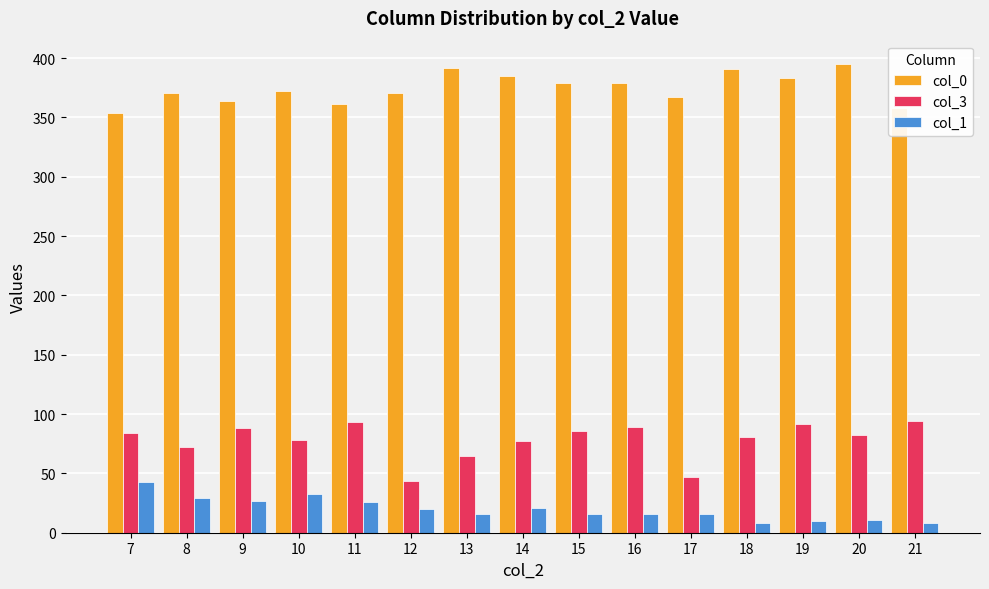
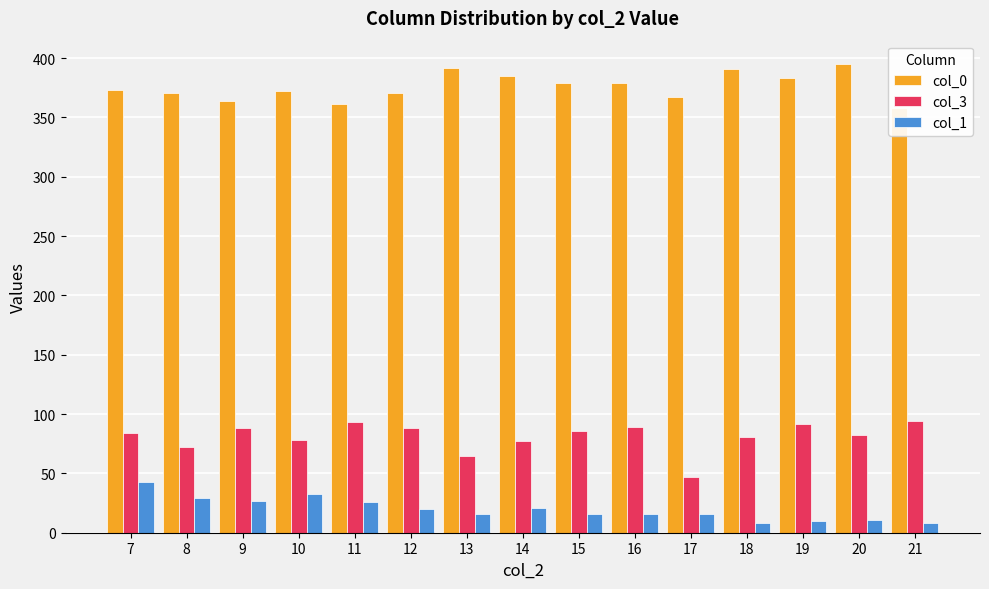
  {
    "col_0": {
-     "7": 354,
+     "7": 373,
      "8": 371,
      "9": 364,
      "10": 372,
      "11": 361,
      "12": 371,
      "13": 392,
      "14": 385,
      "15": 379,
      "16": 379,
      "17": 367,
      "18": 391,
      "19": 383,
      "20": 395
    },
    "col_3": {
      "7": 84,
      "8": 72,
      "9": 88,
      "10": 78,
      "11": 93,
-     "12": 44,
+     "12": 88,
      "13": 65,
      "14": 77,
      "15": 86,
      "16": 89,
      "17": 47,
      "18": 81,
      "19": 92,
      "20": 82,
      "21": 94
    },
    "col_1": {
      "7": 43,
      "8": 29,
      "9": 27,
      "10": 33,
      "11": 26,
      "12": 20,
      "13": 16,
      "14": 21,
      "15": 16,
      "16": 16,
      "17": 16,
      "18": 8,
      "19": 10,
      "20": 11,
      "21": 8
    }
  }
